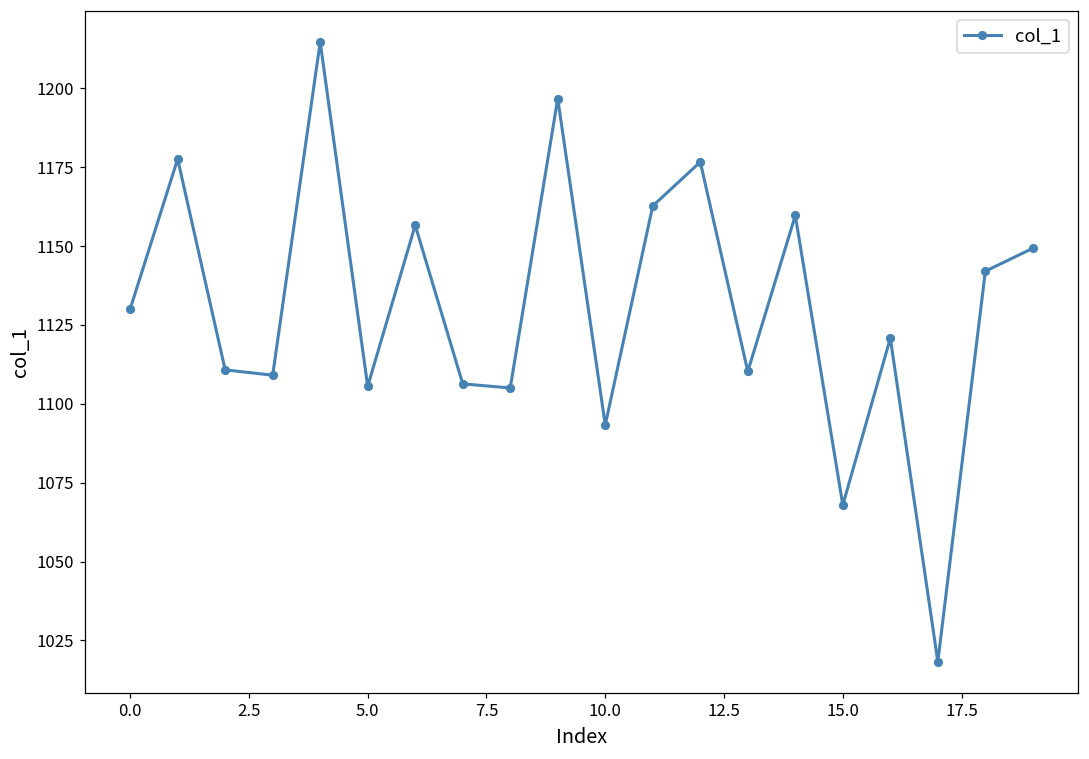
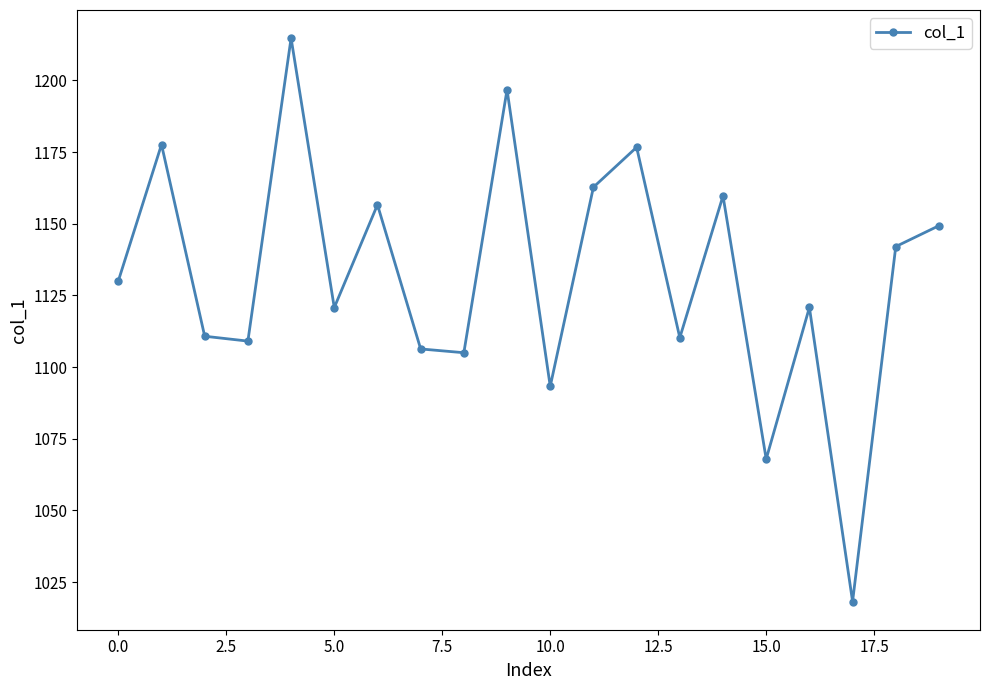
  {
    "0.0": 1130,
-   "5.0": 1106,
+   "5.0": 1121,
    "10.0": 1093,
    "15.0": 1068
  }
